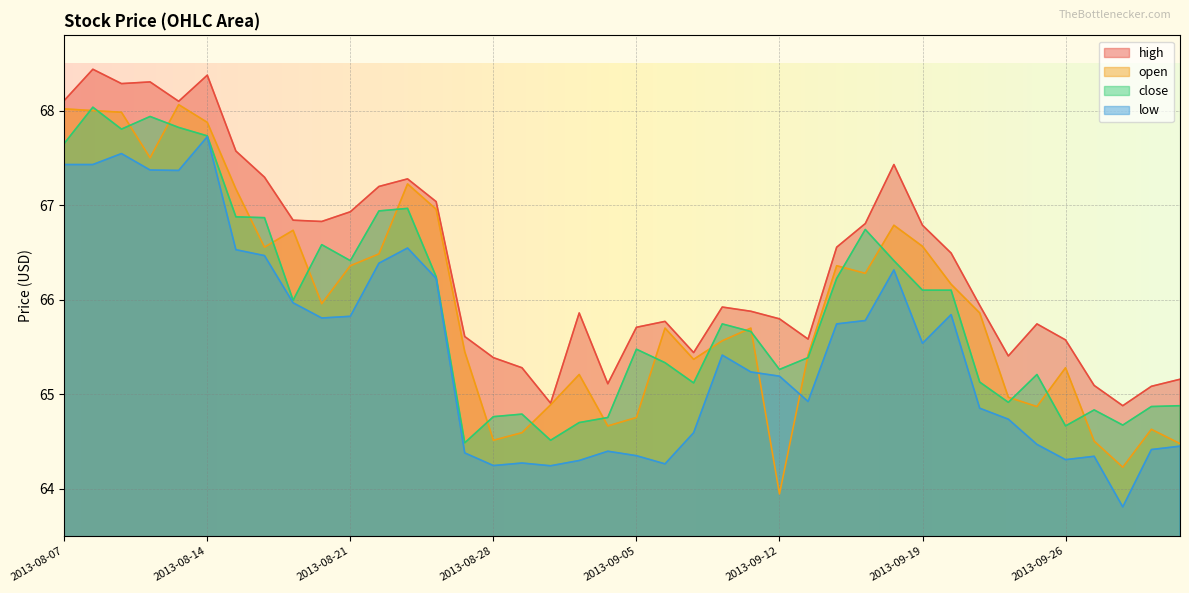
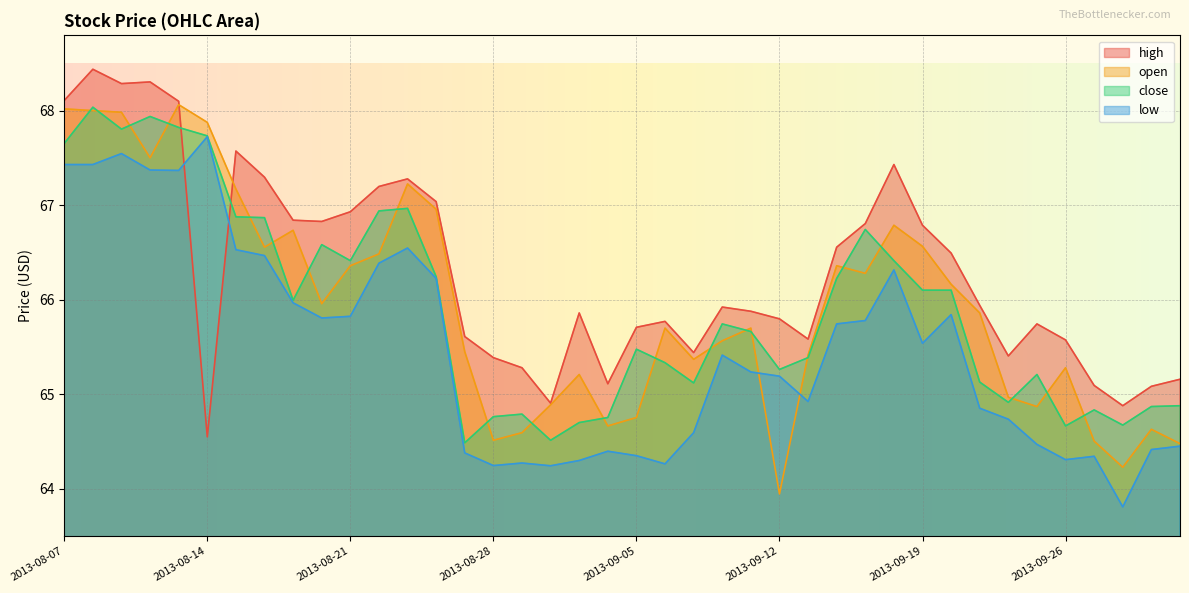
  {
    "high": {
      "2013-08-07": 68.1,
-     "2013-08-14": 68.4,
+     "2013-08-14": 64.5,
      "2013-08-21": 66.9,
      "2013-08-28": 65.4,
      "2013-09-05": 65.7,
      "2013-09-12": 65.8,
      "2013-09-19": 66.8,
      "2013-09-26": 65.6
    },
    "open": {
      "2013-08-07": 68.0,
      "2013-08-14": 67.9,
      "2013-08-21": 66.4,
      "2013-08-28": 64.5,
      "2013-09-05": 64.8,
      "2013-09-12": 63.9,
      "2013-09-19": 66.6,
      "2013-09-26": 65.3
    },
    "close": {
      "2013-08-07": 67.7,
      "2013-08-21": 66.4,
      "2013-08-28": 64.8,
      "2013-09-05": 65.5,
      "2013-09-12": 65.3,
      "2013-09-19": 66.1,
      "2013-09-26": 64.7
    },
    "low": {
      "2013-08-07": 67.4,
      "2013-08-21": 65.8,
      "2013-08-28": 64.2,
      "2013-09-05": 64.4,
      "2013-09-12": 65.2,
      "2013-09-19": 65.5,
      "2013-09-26": 64.3
    }
  }
